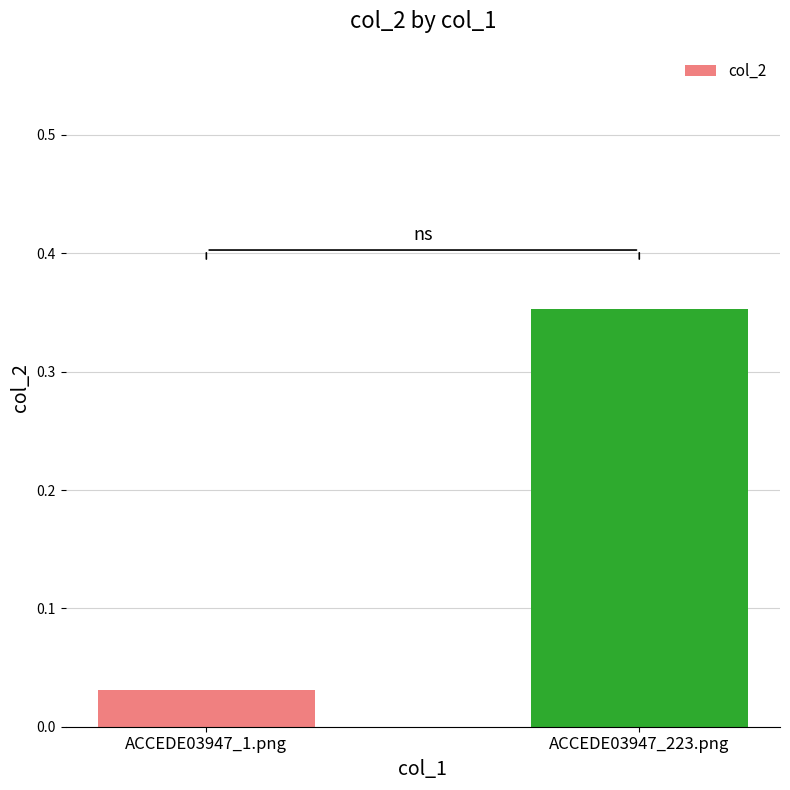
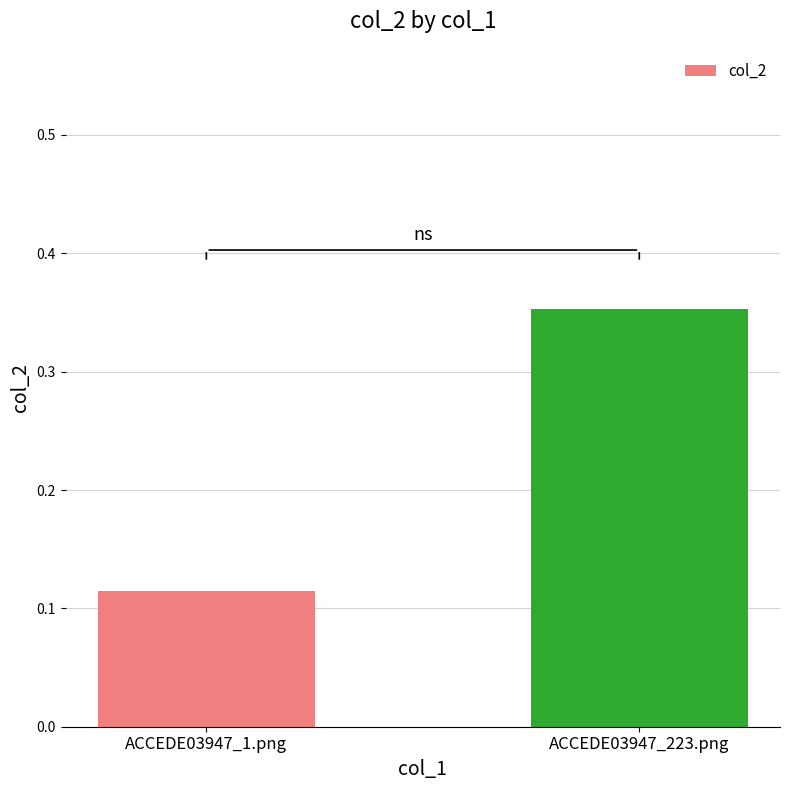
  {
-   "ACCEDE03947_1.png": 0.031,
+   "ACCEDE03947_1.png": 0.114,
    "ACCEDE03947_223.png": 0.353
  }
